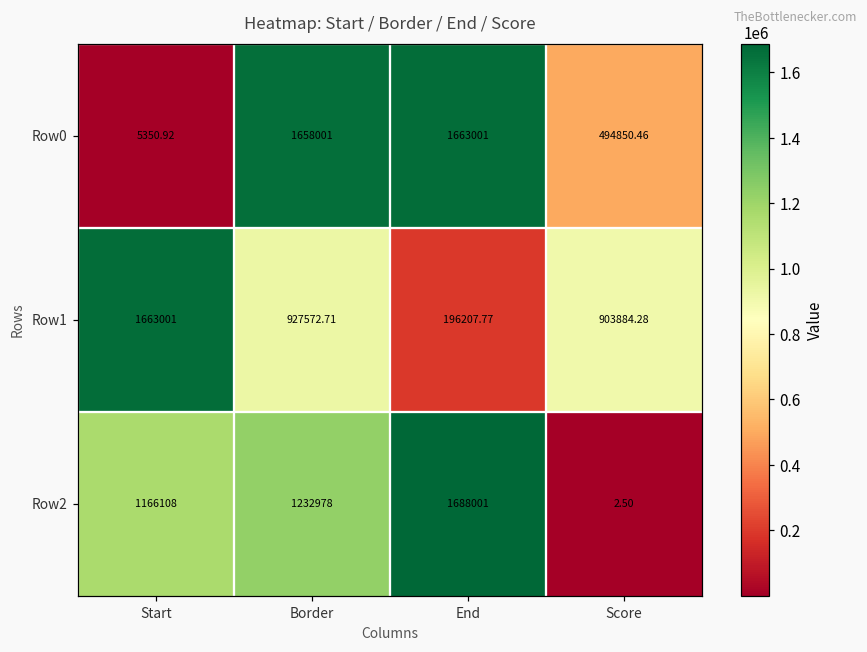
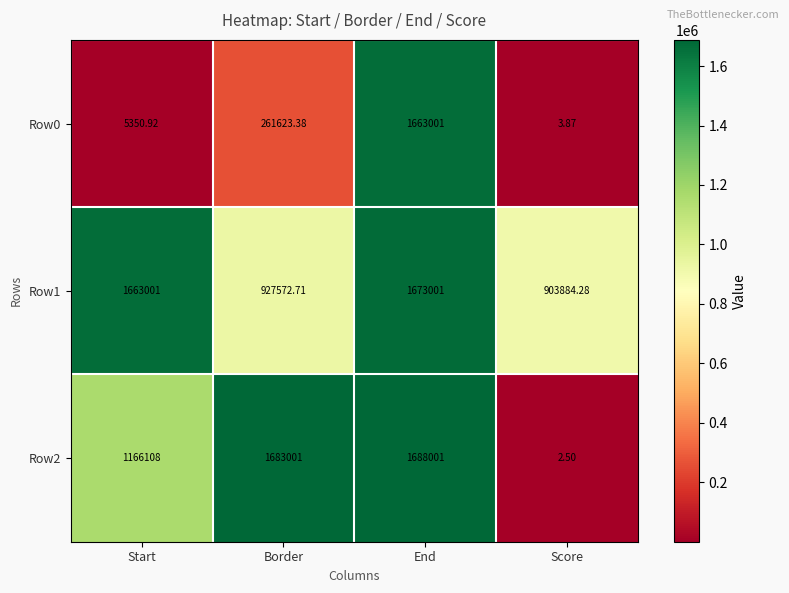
  {
    "Row0": {
      "Start": 5350.92,
-     "Border": 1658001,
+     "Border": 261623.38,
      "End": 1663001,
-     "Score": 494850.46
+     "Score": 3.87
    },
    "Row1": {
      "Start": 1663001,
      "Border": 927572.71,
-     "End": 196207.77,
+     "End": 1673001,
      "Score": 903884.28
    },
    "Row2": {
      "Start": 1166108,
-     "Border": 1232978,
+     "Border": 1683001,
      "End": 1688001,
      "Score": 2.50
    }
  }
